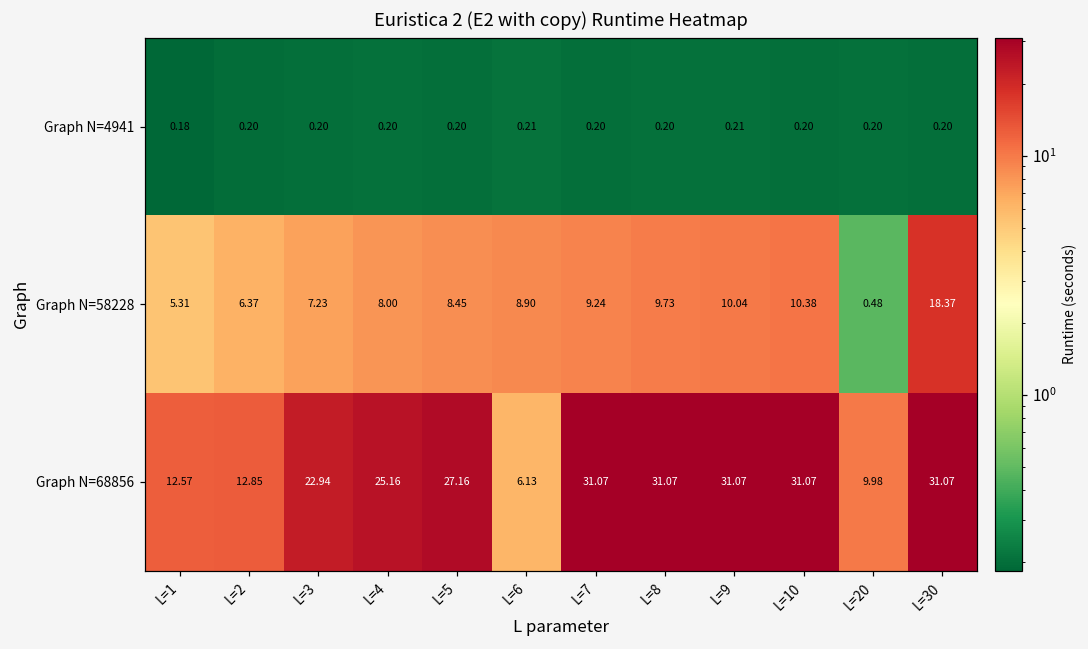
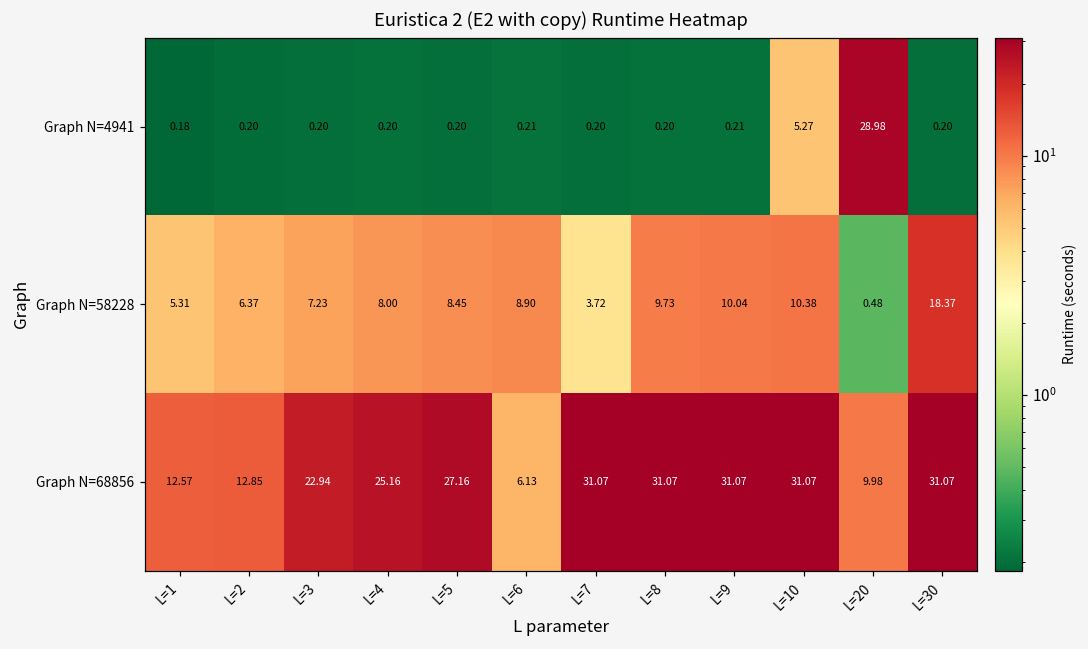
  {
    "Graph N=4941": {
      "L=1": 0.18,
      "L=2": 0.20,
      "L=3": 0.20,
      "L=4": 0.20,
      "L=5": 0.20,
      "L=6": 0.21,
      "L=7": 0.20,
      "L=8": 0.20,
      "L=9": 0.21,
-     "L=10": 0.20,
-     "L=20": 0.20,
+     "L=10": 5.27,
+     "L=20": 28.98,
      "L=30": 0.20
    },
    "Graph N=58228": {
      "L=1": 5.31,
      "L=2": 6.37,
      "L=3": 7.23,
      "L=4": 8.00,
      "L=5": 8.45,
      "L=6": 8.90,
-     "L=7": 9.24,
+     "L=7": 3.72,
      "L=8": 9.73,
      "L=9": 10.04,
      "L=10": 10.38,
      "L=20": 0.48,
      "L=30": 18.37
    },
    "Graph N=68856": {
      "L=1": 12.57,
      "L=2": 12.85,
      "L=3": 22.94,
      "L=4": 25.16,
      "L=5": 27.16,
      "L=6": 6.13,
      "L=7": 31.07,
      "L=8": 31.07,
      "L=9": 31.07,
      "L=10": 31.07,
      "L=20": 9.98,
      "L=30": 31.07
    }
  }
